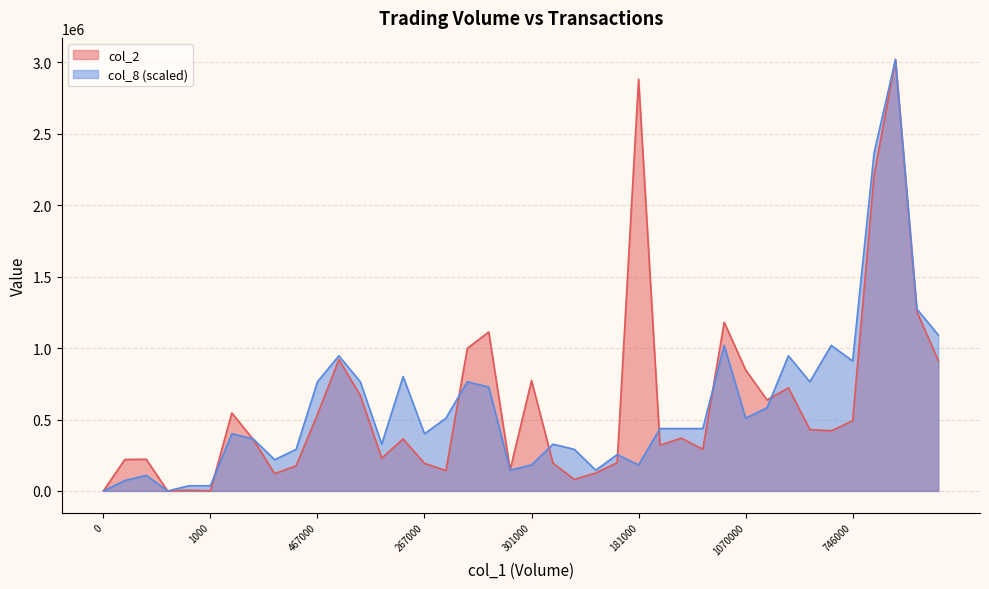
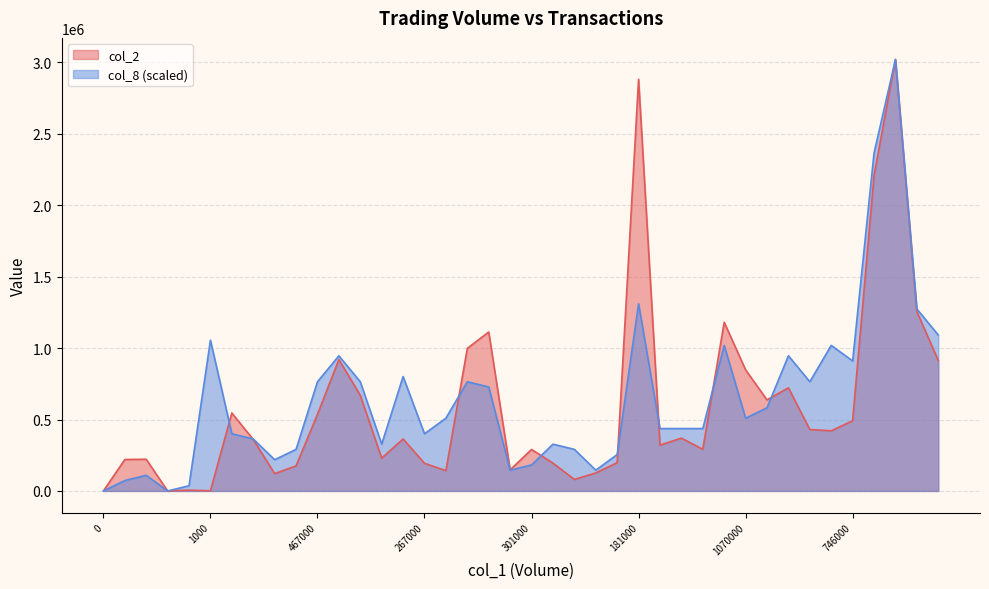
  {
    "col_2": {
      "1000": 0,
      "467000": 540000,
      "267000": 190000,
-     "301000": 770000,
+     "301000": 290000,
      "181000": 2880000,
      "1070000": 850000,
      "746000": 490000
    },
    "col_8 (scaled)": {
-     "1000": 40000,
+     "1000": 1060000,
      "467000": 760000,
      "267000": 400000,
      "301000": 180000,
-     "181000": 180000,
+     "181000": 1310000,
      "1070000": 510000,
      "746000": 910000
    }
  }
